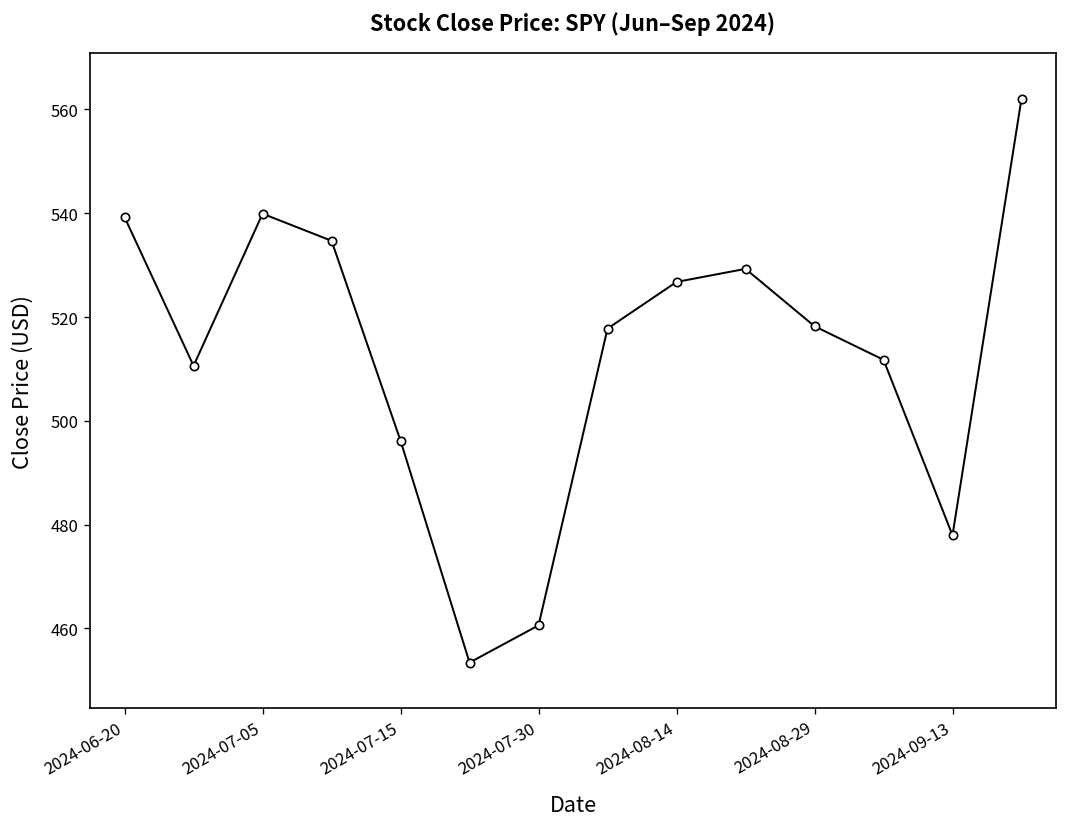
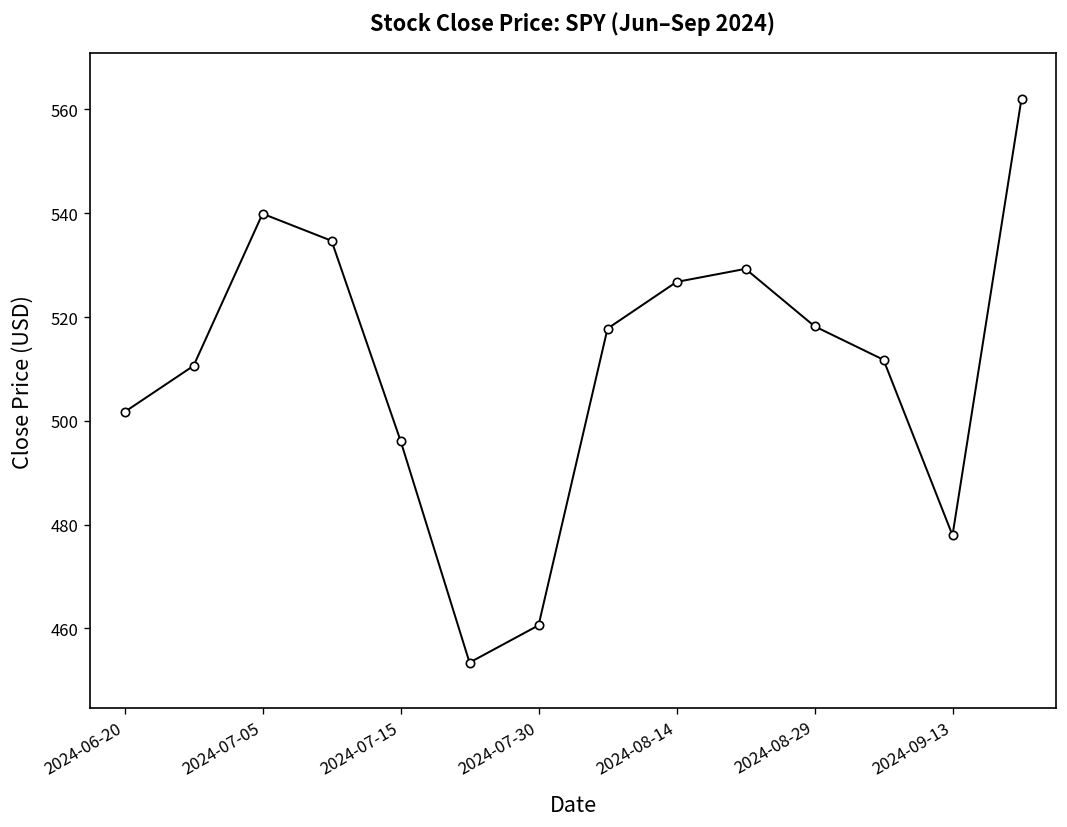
  {
-   "2024-06-20": 539,
+   "2024-06-20": 502,
    "2024-07-05": 540,
    "2024-07-15": 496,
    "2024-07-30": 461,
    "2024-08-14": 527,
    "2024-08-29": 518,
    "2024-09-13": 478
  }
